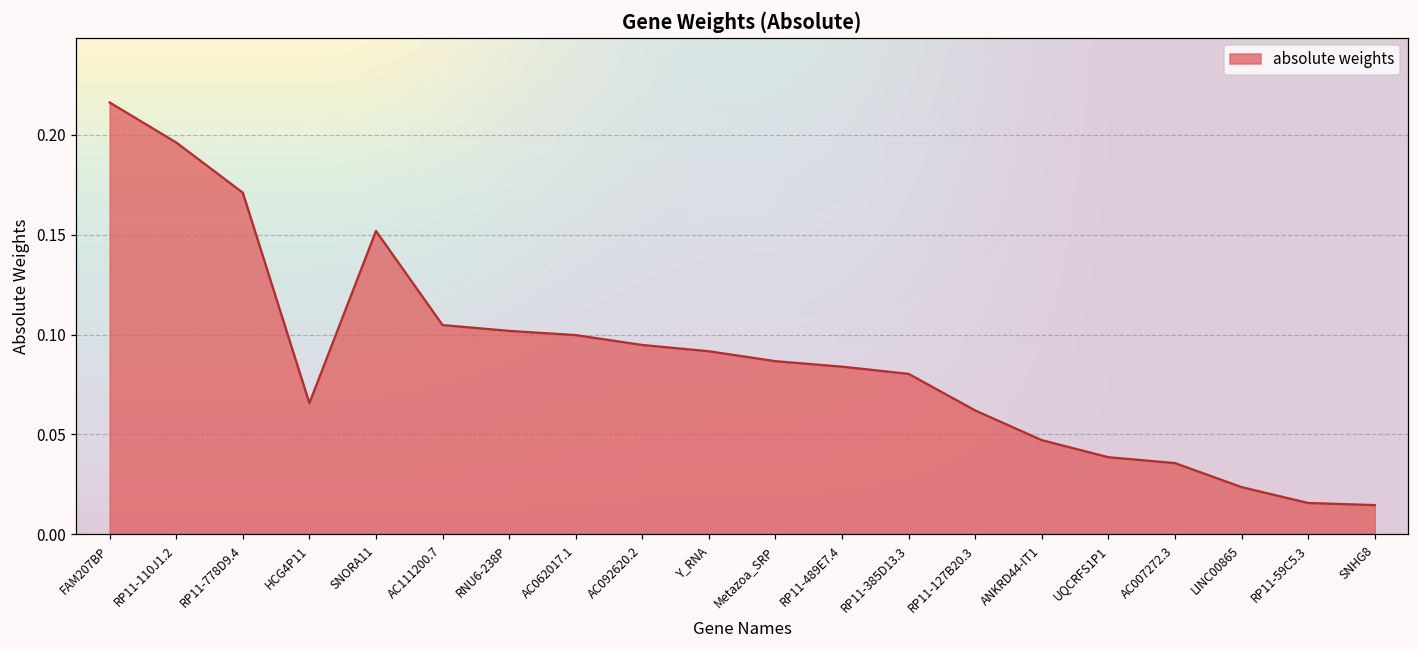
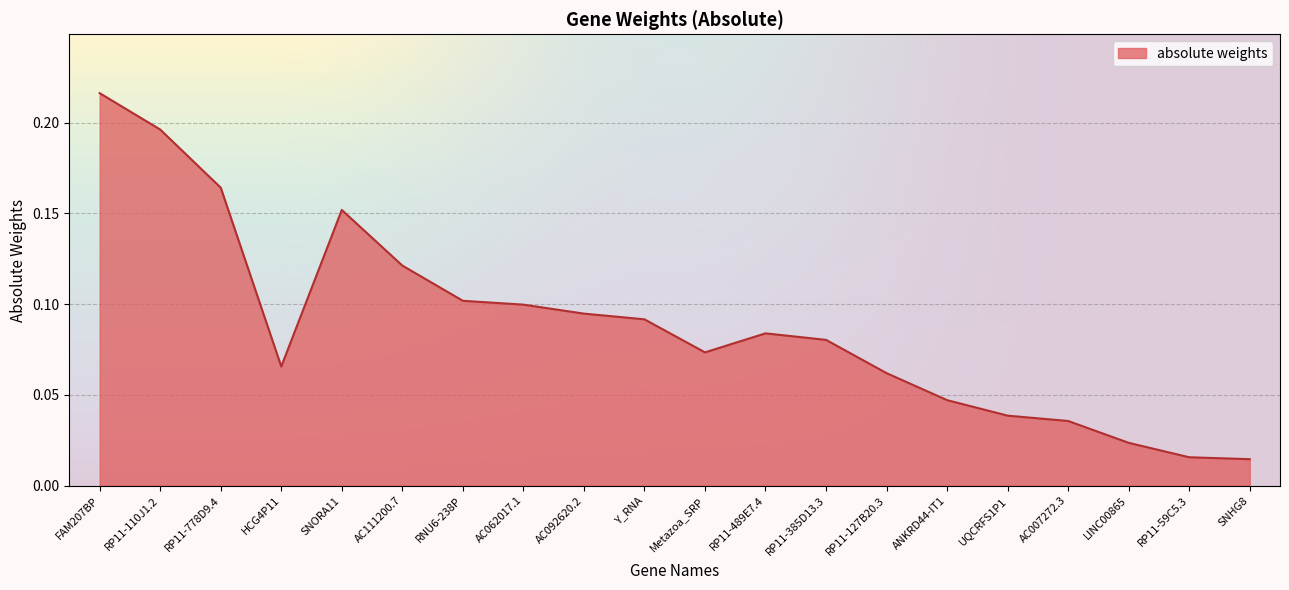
  {
    "FAM207BP": 0.216,
    "RP11-110J1.2": 0.196,
-   "RP11-778D9.4": 0.171,
+   "RP11-778D9.4": 0.164,
    "HCG4P11": 0.066,
    "SNORA11": 0.152,
-   "AC111200.7": 0.105,
+   "AC111200.7": 0.121,
    "RNU6-238P": 0.102,
    "AC062017.1": 0.100,
    "AC092620.2": 0.095,
    "Y_RNA": 0.092,
-   "Metazoa_SRP": 0.087,
+   "Metazoa_SRP": 0.073,
    "RP11-489E7.4": 0.084,
    "RP11-385D13.3": 0.080,
    "RP11-127B20.3": 0.062,
    "ANKRD44-IT1": 0.047,
    "UQCRFS1P1": 0.039,
    "AC007272.3": 0.036,
    "LINC00865": 0.024,
    "RP11-59C5.3": 0.016,
    "SNHG8": 0.015
  }
